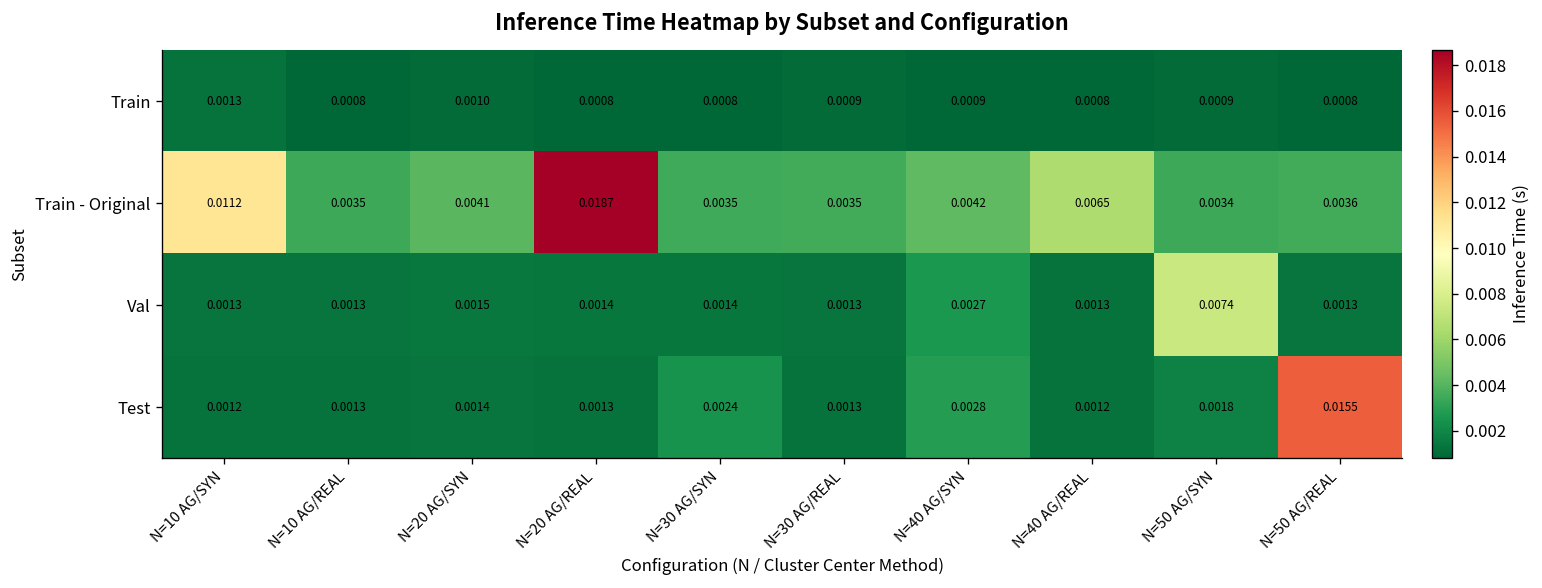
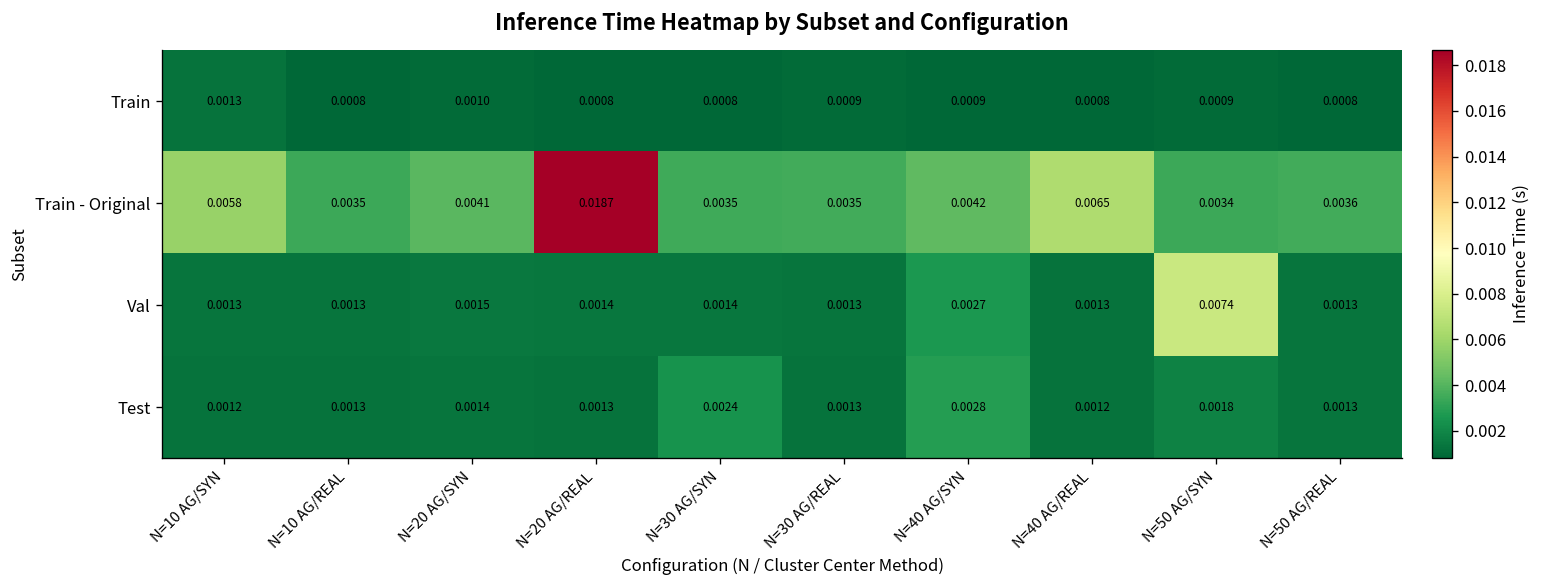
  {
    "Train": {
      "N=10 AG/SYN": 0.0013,
      "N=10 AG/REAL": 0.0008,
      "N=20 AG/SYN": 0.0010,
      "N=20 AG/REAL": 0.0008,
      "N=30 AG/SYN": 0.0008,
      "N=30 AG/REAL": 0.0009,
      "N=40 AG/SYN": 0.0009,
      "N=40 AG/REAL": 0.0008,
      "N=50 AG/SYN": 0.0009,
      "N=50 AG/REAL": 0.0008
    },
    "Train - Original": {
-     "N=10 AG/SYN": 0.0112,
+     "N=10 AG/SYN": 0.0058,
      "N=10 AG/REAL": 0.0035,
      "N=20 AG/SYN": 0.0041,
      "N=20 AG/REAL": 0.0187,
      "N=30 AG/SYN": 0.0035,
      "N=30 AG/REAL": 0.0035,
      "N=40 AG/SYN": 0.0042,
      "N=40 AG/REAL": 0.0065,
      "N=50 AG/SYN": 0.0034,
      "N=50 AG/REAL": 0.0036
    },
    "Val": {
      "N=10 AG/SYN": 0.0013,
      "N=10 AG/REAL": 0.0013,
      "N=20 AG/SYN": 0.0015,
      "N=20 AG/REAL": 0.0014,
      "N=30 AG/SYN": 0.0014,
      "N=30 AG/REAL": 0.0013,
      "N=40 AG/SYN": 0.0027,
      "N=40 AG/REAL": 0.0013,
      "N=50 AG/SYN": 0.0074,
      "N=50 AG/REAL": 0.0013
    },
    "Test": {
      "N=10 AG/SYN": 0.0012,
      "N=10 AG/REAL": 0.0013,
      "N=20 AG/SYN": 0.0014,
      "N=20 AG/REAL": 0.0013,
      "N=30 AG/SYN": 0.0024,
      "N=30 AG/REAL": 0.0013,
      "N=40 AG/SYN": 0.0028,
      "N=40 AG/REAL": 0.0012,
      "N=50 AG/SYN": 0.0018,
-     "N=50 AG/REAL": 0.0155
+     "N=50 AG/REAL": 0.0013
    }
  }
